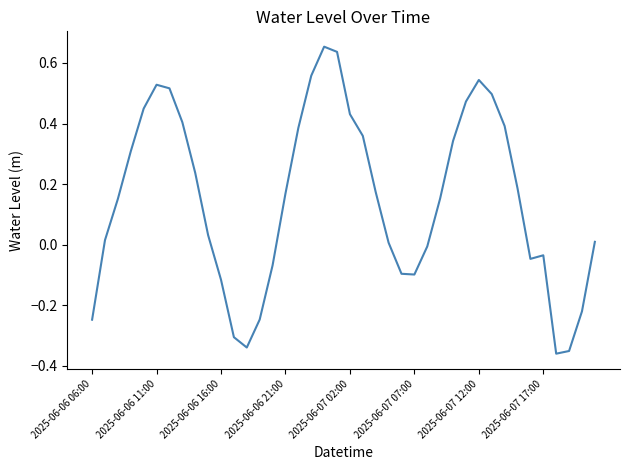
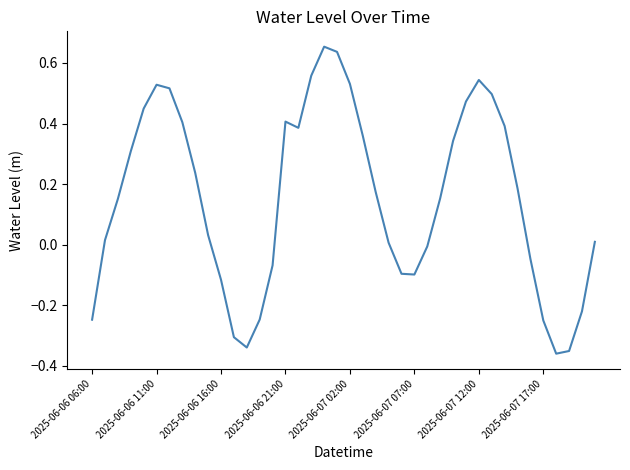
  {
    "2025-06-06 06:00": -0.25,
    "2025-06-06 11:00": 0.53,
    "2025-06-06 16:00": -0.12,
-   "2025-06-06 21:00": 0.17,
-   "2025-06-07 02:00": 0.43,
+   "2025-06-06 21:00": 0.41,
+   "2025-06-07 02:00": 0.53,
    "2025-06-07 07:00": -0.10,
    "2025-06-07 12:00": 0.54,
-   "2025-06-07 17:00": -0.04
+   "2025-06-07 17:00": -0.25
  }
